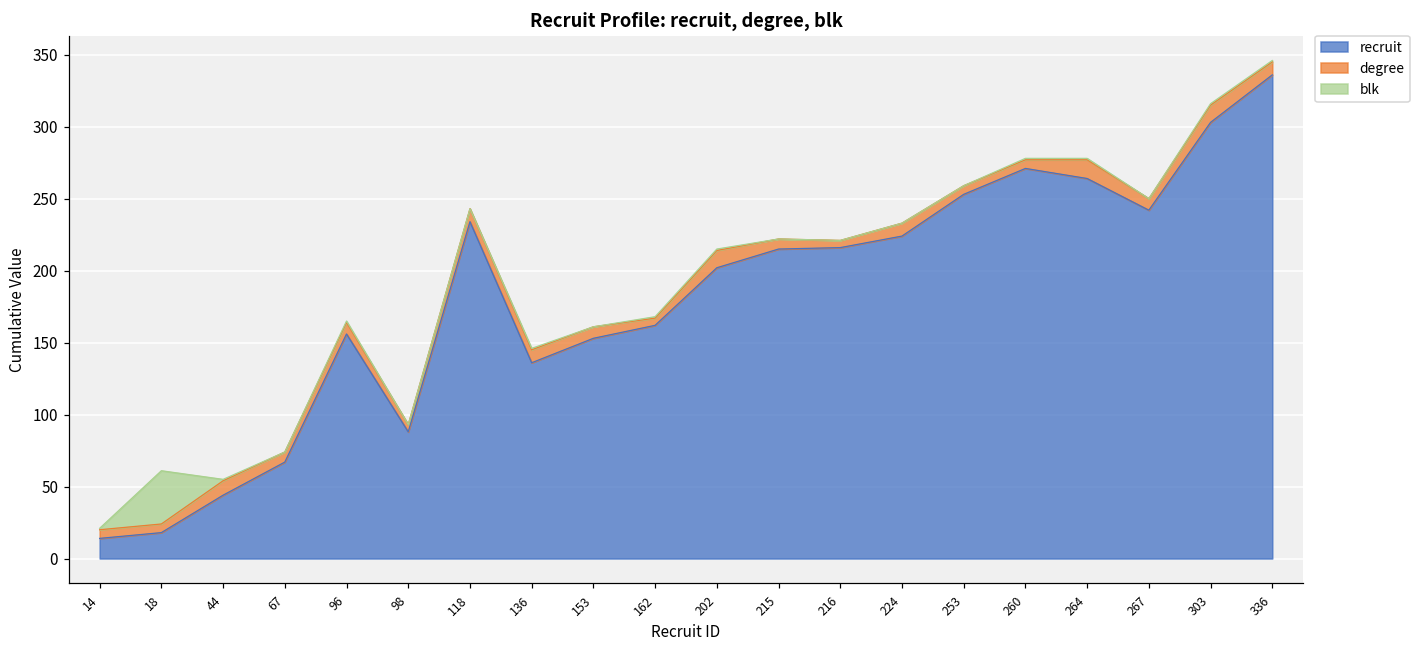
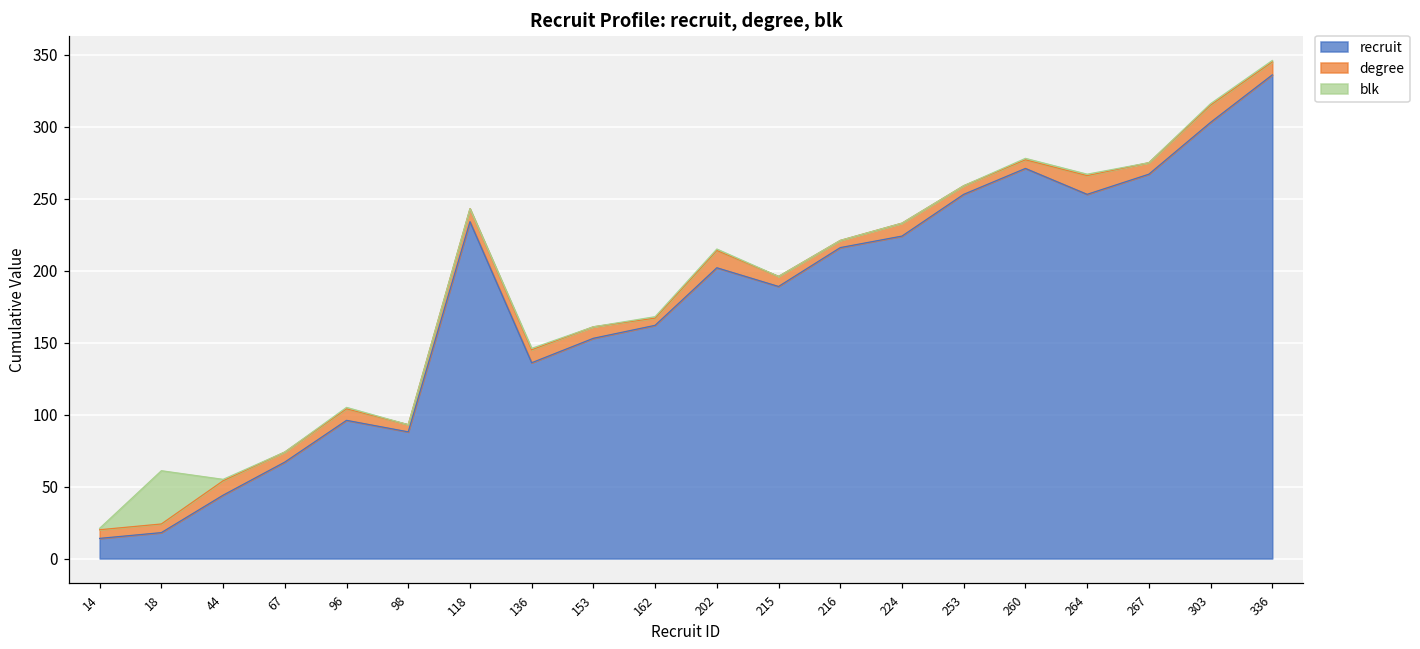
  {
    "recruit": {
      "14": 14,
      "18": 18,
      "44": 44,
      "67": 67,
-     "96": 156,
+     "96": 96,
      "98": 88,
      "118": 234,
      "136": 136,
      "153": 153,
      "162": 162,
      "202": 202,
-     "215": 215,
+     "215": 189,
      "216": 216,
      "224": 224,
      "253": 253,
      "260": 271,
-     "264": 264,
-     "267": 242,
+     "264": 253,
+     "267": 267,
      "303": 303,
      "336": 336
    },
    "degree": {
      "18": 6
    },
    "blk": {
      "18": 37
    }
  }
